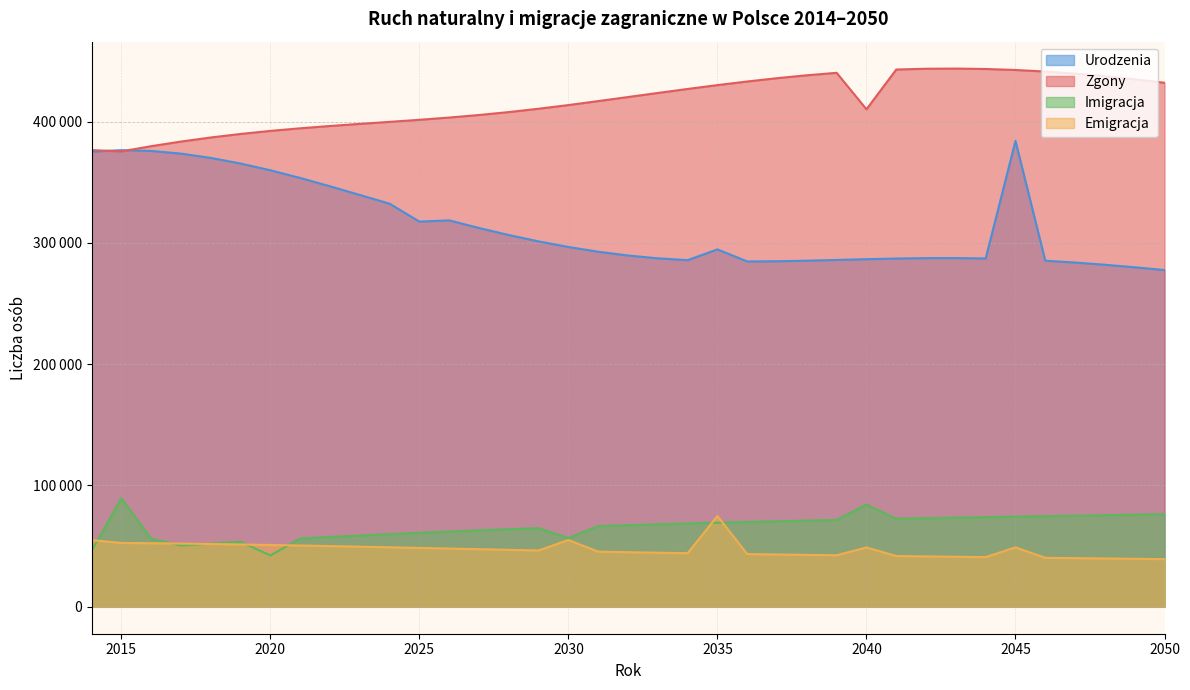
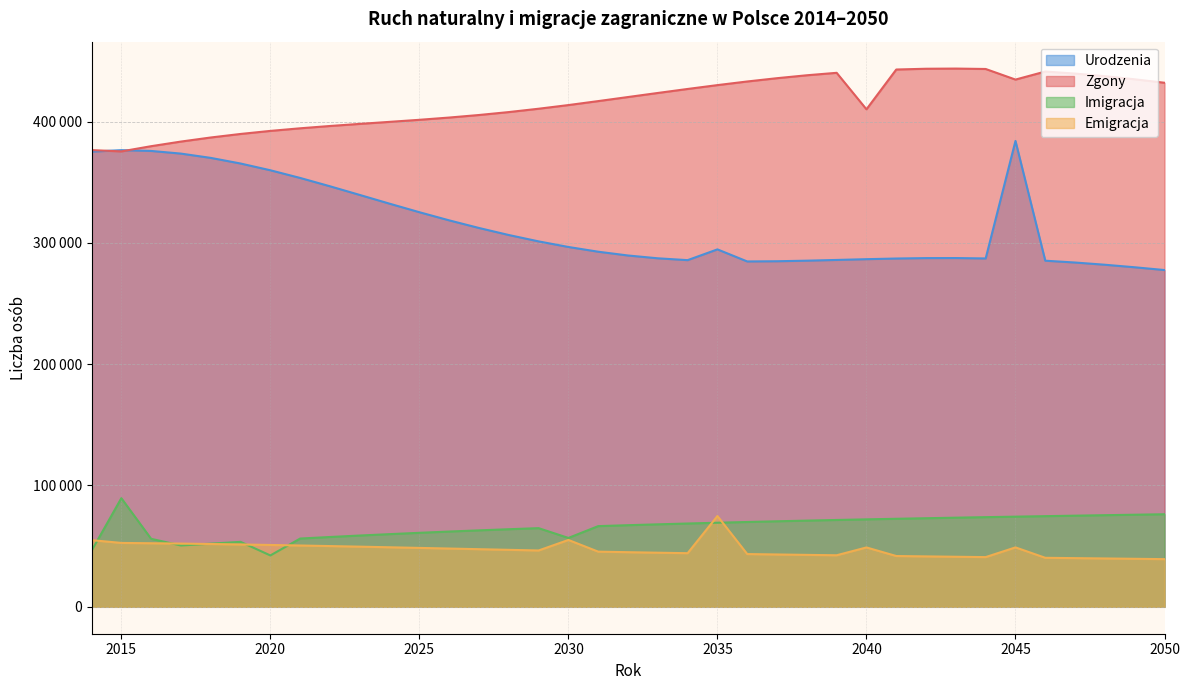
  {
    "Urodzenia": {
      "2020": 360000,
-     "2025": 318000,
+     "2025": 325000,
      "2030": 297000,
      "2035": 295000,
      "2040": 287000,
      "2045": 384000,
      "2050": 278000
    },
    "Zgony": {
      "2020": 392000,
      "2025": 401000,
      "2030": 414000,
      "2035": 430000,
      "2040": 410000,
-     "2045": 442000,
+     "2045": 435000,
      "2050": 432000
    },
    "Imigracja": {
      "2015": 90000,
      "2020": 42000,
      "2025": 61000,
      "2035": 69000,
-     "2040": 84000,
+     "2040": 72000,
      "2045": 74000,
      "2050": 76000
    },
    "Emigracja": {
      "2015": 53000,
      "2020": 51000,
      "2025": 49000,
      "2035": 75000,
      "2040": 49000,
      "2045": 49000,
      "2050": 39000
    }
  }
